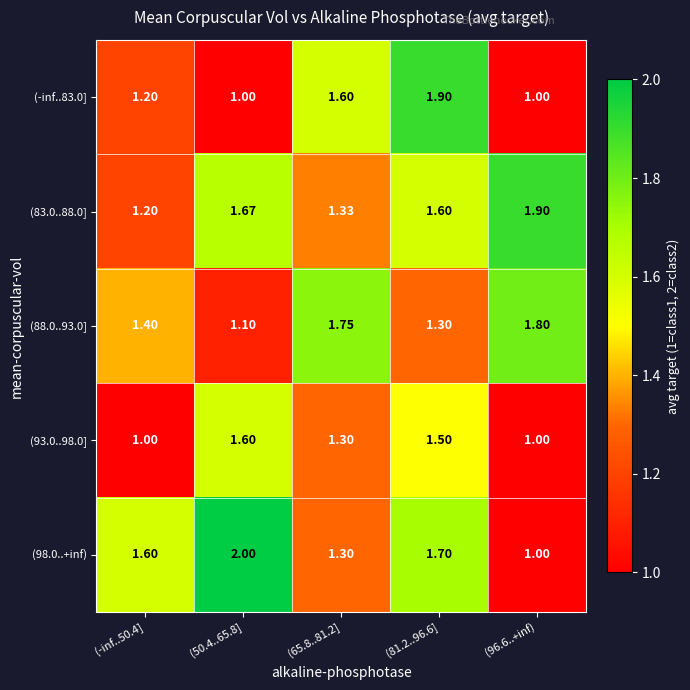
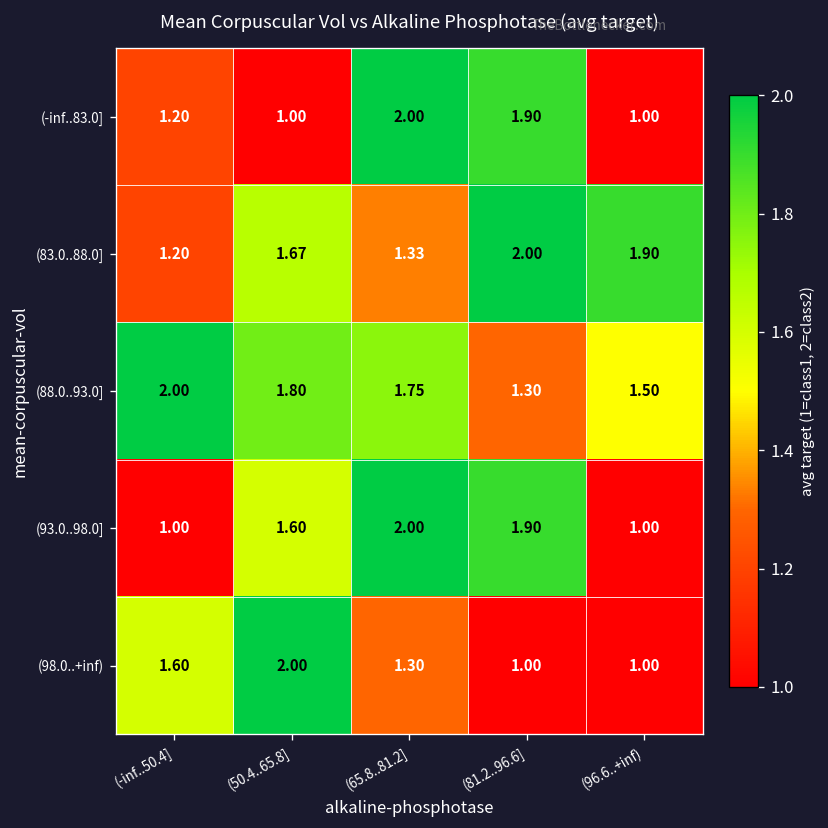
  {
    "(-inf..83.0]": {
      "(-inf..50.4]": 1.20,
      "(50.4..65.8]": 1.00,
-     "(65.8..81.2]": 1.60,
+     "(65.8..81.2]": 2.00,
      "(81.2..96.6]": 1.90,
      "(96.6..+inf)": 1.00
    },
    "(83.0..88.0]": {
      "(-inf..50.4]": 1.20,
      "(50.4..65.8]": 1.67,
      "(65.8..81.2]": 1.33,
-     "(81.2..96.6]": 1.60,
+     "(81.2..96.6]": 2.00,
      "(96.6..+inf)": 1.90
    },
    "(88.0..93.0]": {
-     "(-inf..50.4]": 1.40,
-     "(50.4..65.8]": 1.10,
+     "(-inf..50.4]": 2.00,
+     "(50.4..65.8]": 1.80,
      "(65.8..81.2]": 1.75,
      "(81.2..96.6]": 1.30,
-     "(96.6..+inf)": 1.80
+     "(96.6..+inf)": 1.50
    },
    "(93.0..98.0]": {
      "(-inf..50.4]": 1.00,
      "(50.4..65.8]": 1.60,
-     "(65.8..81.2]": 1.30,
-     "(81.2..96.6]": 1.50,
+     "(65.8..81.2]": 2.00,
+     "(81.2..96.6]": 1.90,
      "(96.6..+inf)": 1.00
    },
    "(98.0..+inf)": {
      "(-inf..50.4]": 1.60,
      "(50.4..65.8]": 2.00,
      "(65.8..81.2]": 1.30,
-     "(81.2..96.6]": 1.70,
+     "(81.2..96.6]": 1.00,
      "(96.6..+inf)": 1.00
    }
  }
